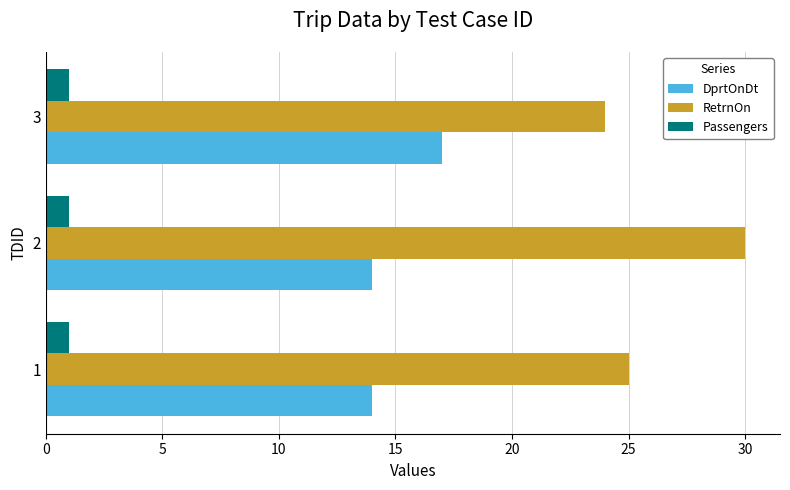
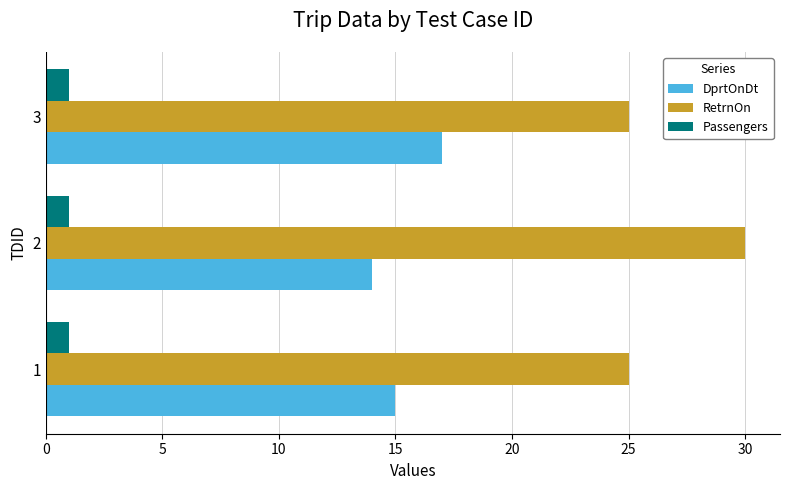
  {
    "DprtOnDt": {
      "3": 17,
      "2": 14,
-     "1": 14
+     "1": 15
    },
    "RetrnOn": {
-     "3": 24,
+     "3": 25,
      "2": 30,
      "1": 25
    },
    "Passengers": {
      "3": 1,
      "2": 1,
      "1": 1
    }
  }
